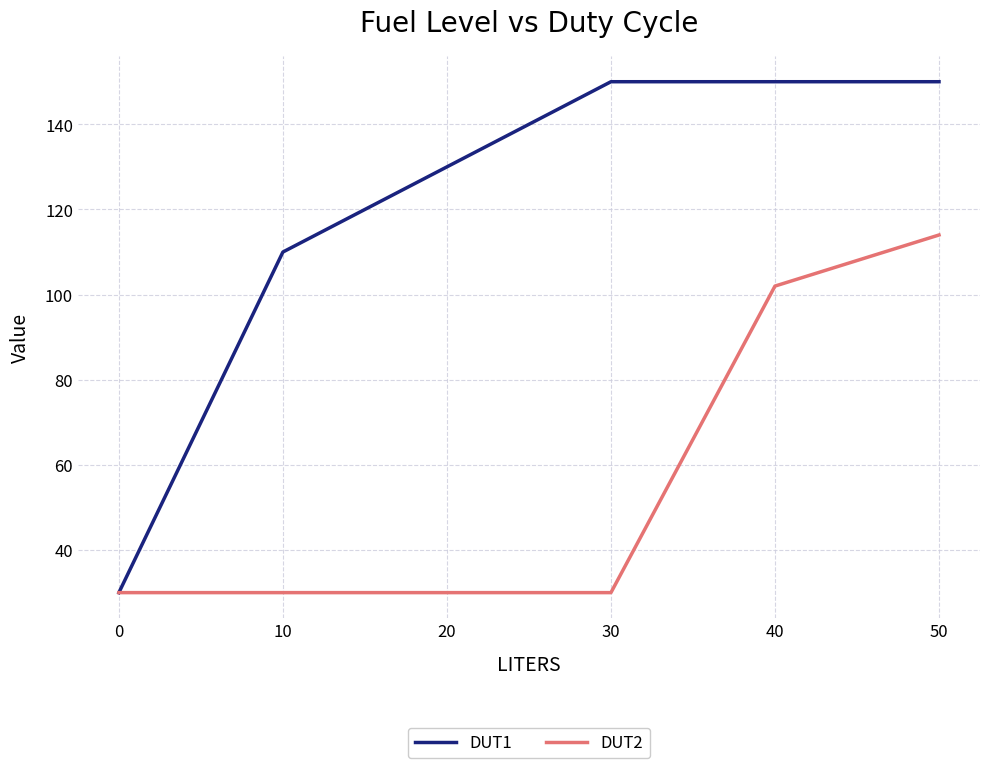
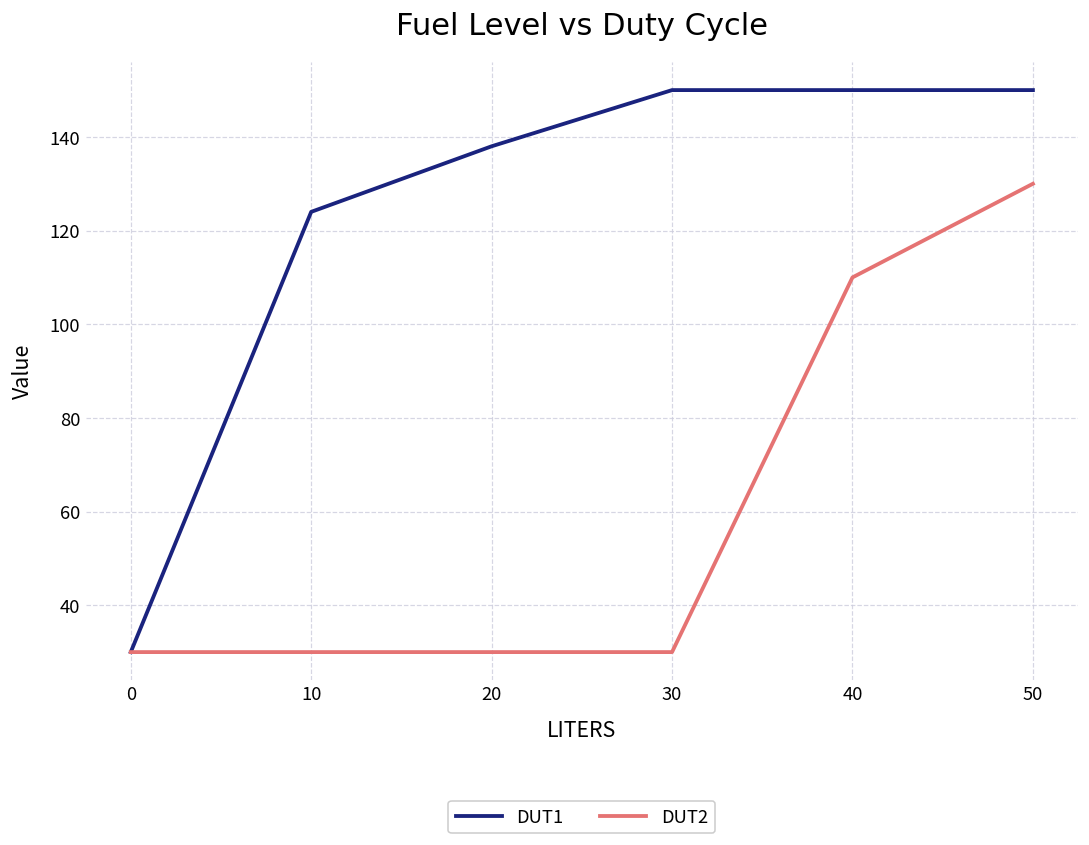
  {
    "DUT1": {
-     "10": 110,
-     "20": 130,
+     "10": 124,
+     "20": 138,
      "30": 150,
      "40": 150,
      "50": 150
    },
    "DUT2": {
      "10": 30,
      "20": 30,
      "30": 30,
-     "40": 102,
-     "50": 114
+     "40": 110,
+     "50": 130
    }
  }
